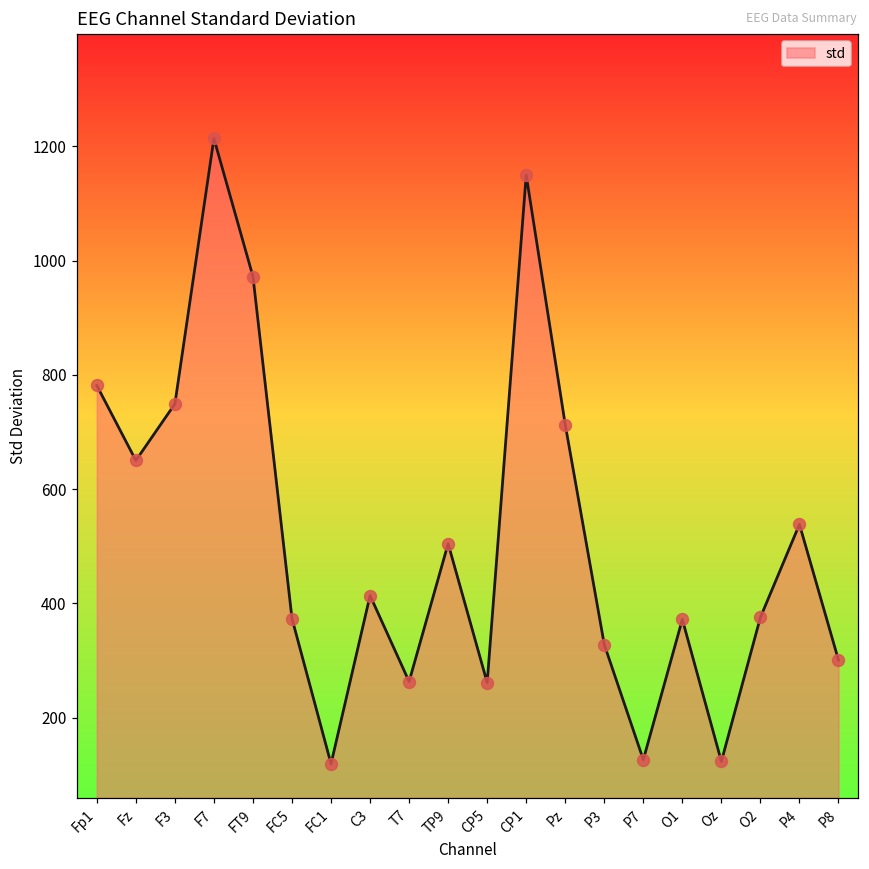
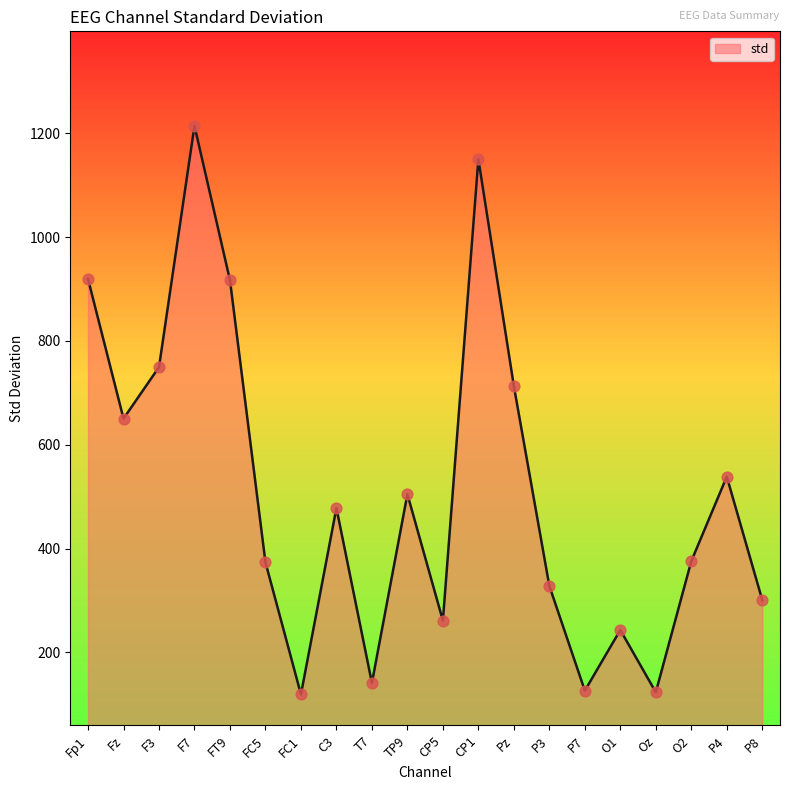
  {
-   "Fp1": 780,
+   "Fp1": 920,
    "Fz": 650,
    "F3": 750,
    "F7": 1210,
-   "FT9": 970,
+   "FT9": 920,
    "FC5": 370,
    "FC1": 120,
-   "C3": 410,
-   "T7": 260,
+   "C3": 480,
+   "T7": 140,
    "TP9": 500,
    "CP5": 260,
    "CP1": 1150,
    "Pz": 710,
    "P3": 330,
    "P7": 130,
-   "O1": 370,
+   "O1": 240,
    "Oz": 120,
    "O2": 380,
    "P4": 540,
    "P8": 300
  }
